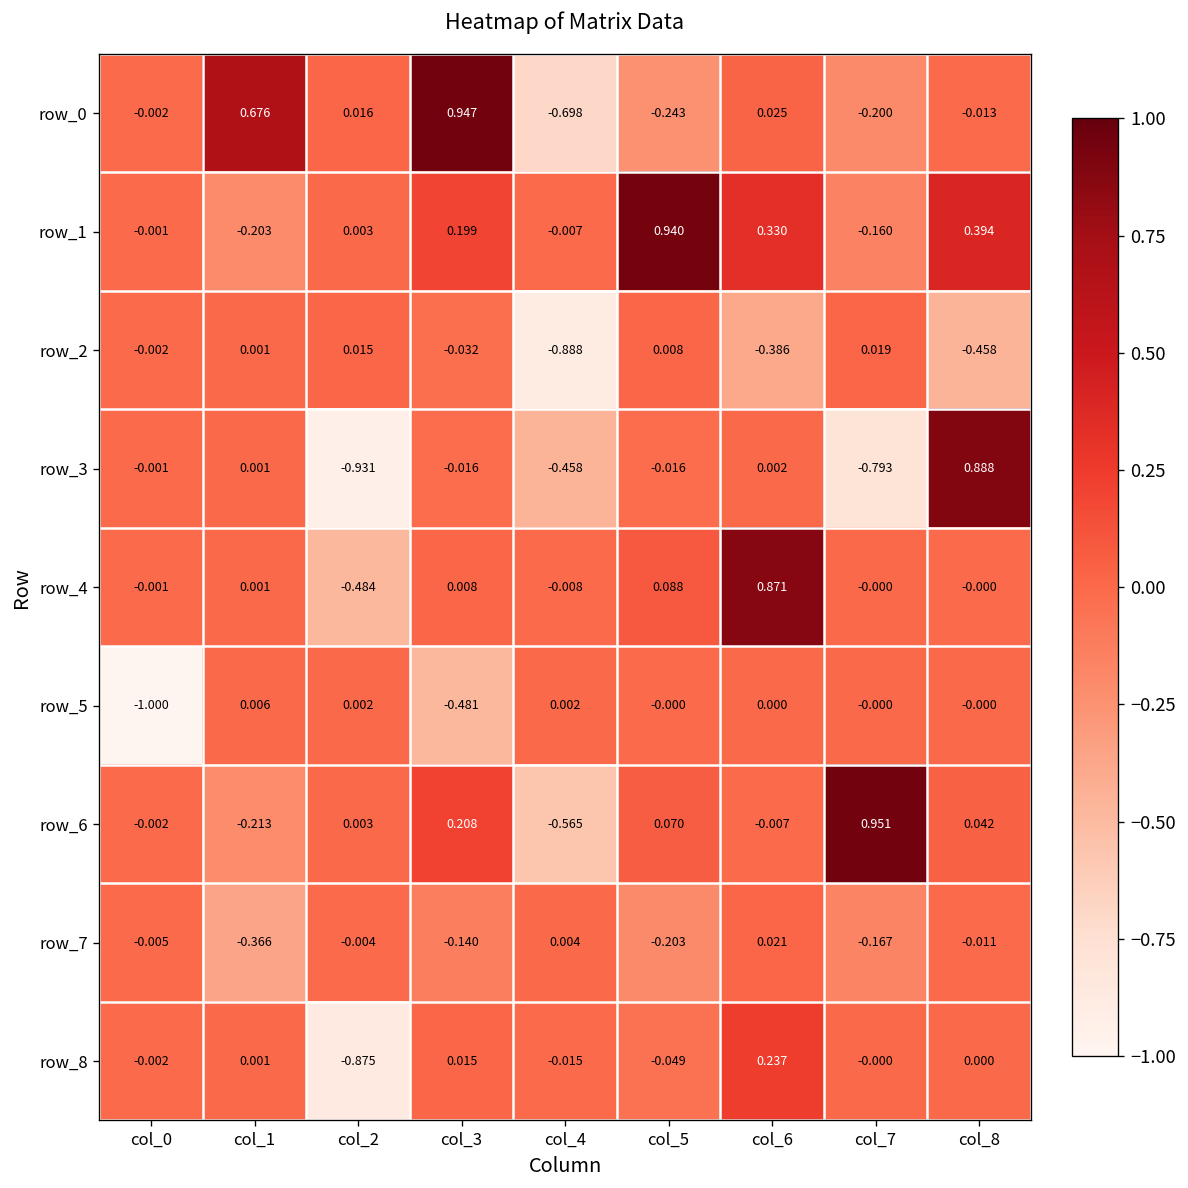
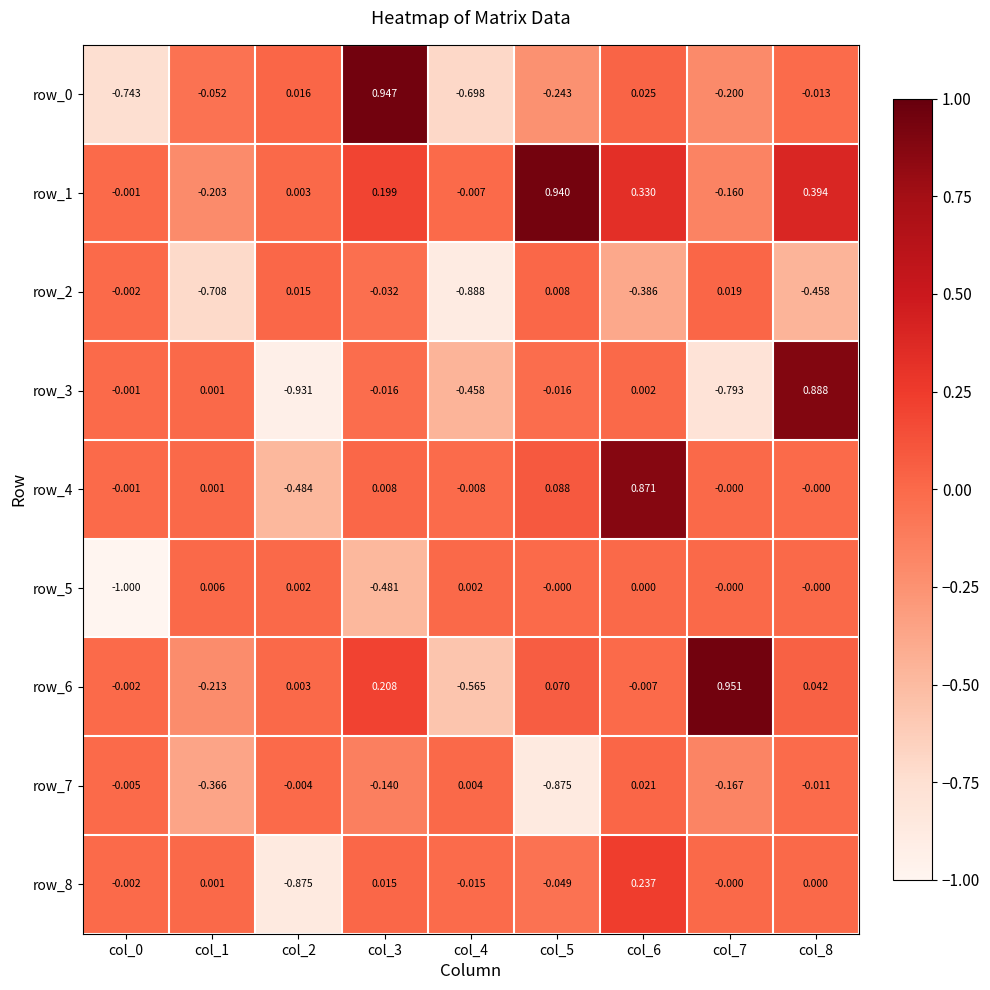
  {
    "row_0": {
-     "col_0": -0.002,
-     "col_1": 0.676,
+     "col_0": -0.743,
+     "col_1": -0.052,
      "col_2": 0.016,
      "col_3": 0.947,
      "col_4": -0.698,
      "col_5": -0.243,
      "col_6": 0.025,
      "col_7": -0.200,
      "col_8": -0.013
    },
    "row_1": {
      "col_0": -0.001,
      "col_1": -0.203,
      "col_2": 0.003,
      "col_3": 0.199,
      "col_4": -0.007,
      "col_5": 0.940,
      "col_6": 0.330,
      "col_7": -0.160,
      "col_8": 0.394
    },
    "row_2": {
      "col_0": -0.002,
-     "col_1": 0.001,
+     "col_1": -0.708,
      "col_2": 0.015,
      "col_3": -0.032,
      "col_4": -0.888,
      "col_5": 0.008,
      "col_6": -0.386,
      "col_7": 0.019,
      "col_8": -0.458
    },
    "row_3": {
      "col_0": -0.001,
      "col_1": 0.001,
      "col_2": -0.931,
      "col_3": -0.016,
      "col_4": -0.458,
      "col_5": -0.016,
      "col_6": 0.002,
      "col_7": -0.793,
      "col_8": 0.888
    },
    "row_4": {
      "col_0": -0.001,
      "col_1": 0.001,
      "col_2": -0.484,
      "col_3": 0.008,
      "col_4": -0.008,
      "col_5": 0.088,
      "col_6": 0.871,
      "col_7": -0.000,
      "col_8": -0.000
    },
    "row_5": {
      "col_0": -1.000,
      "col_1": 0.006,
      "col_2": 0.002,
      "col_3": -0.481,
      "col_4": 0.002,
      "col_5": -0.000,
      "col_6": 0.000,
      "col_7": -0.000,
      "col_8": -0.000
    },
    "row_6": {
      "col_0": -0.002,
      "col_1": -0.213,
      "col_2": 0.003,
      "col_3": 0.208,
      "col_4": -0.565,
      "col_5": 0.070,
      "col_6": -0.007,
      "col_7": 0.951,
      "col_8": 0.042
    },
    "row_7": {
      "col_0": -0.005,
      "col_1": -0.366,
      "col_2": -0.004,
      "col_3": -0.140,
      "col_4": 0.004,
-     "col_5": -0.203,
+     "col_5": -0.875,
      "col_6": 0.021,
      "col_7": -0.167,
      "col_8": -0.011
    },
    "row_8": {
      "col_0": -0.002,
      "col_1": 0.001,
      "col_2": -0.875,
      "col_3": 0.015,
      "col_4": -0.015,
      "col_5": -0.049,
      "col_6": 0.237,
      "col_7": -0.000,
      "col_8": 0.000
    }
  }
